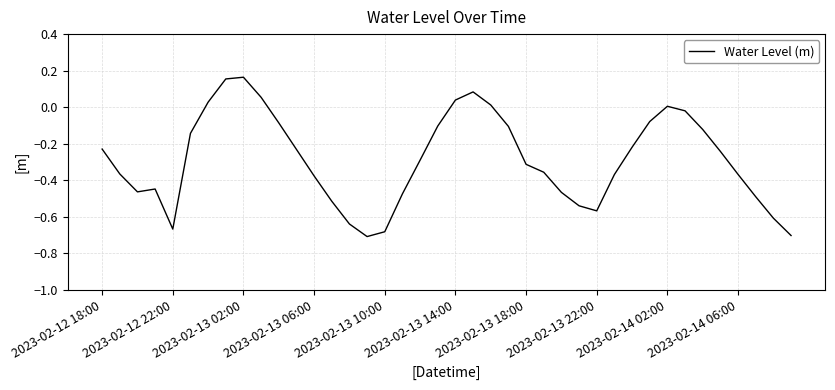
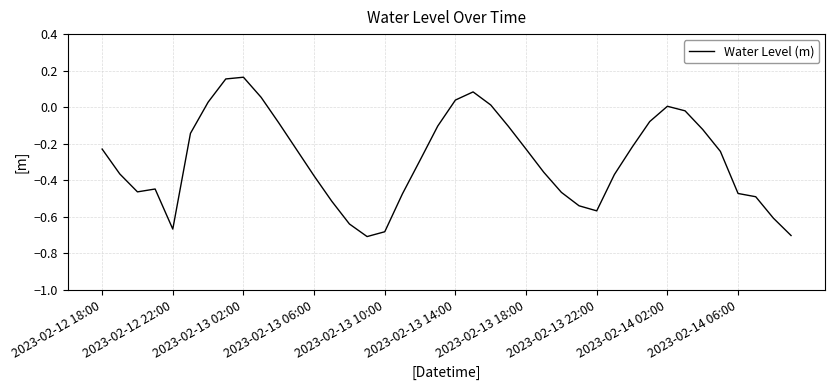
  {
    "2023-02-12 18:00": -0.23,
    "2023-02-12 22:00": -0.67,
    "2023-02-13 02:00": 0.16,
    "2023-02-13 06:00": -0.38,
    "2023-02-13 10:00": -0.68,
    "2023-02-13 14:00": 0.04,
-   "2023-02-13 18:00": -0.31,
+   "2023-02-13 18:00": -0.23,
    "2023-02-13 22:00": -0.57,
    "2023-02-14 02:00": 0.01,
-   "2023-02-14 06:00": -0.37
+   "2023-02-14 06:00": -0.47
  }
